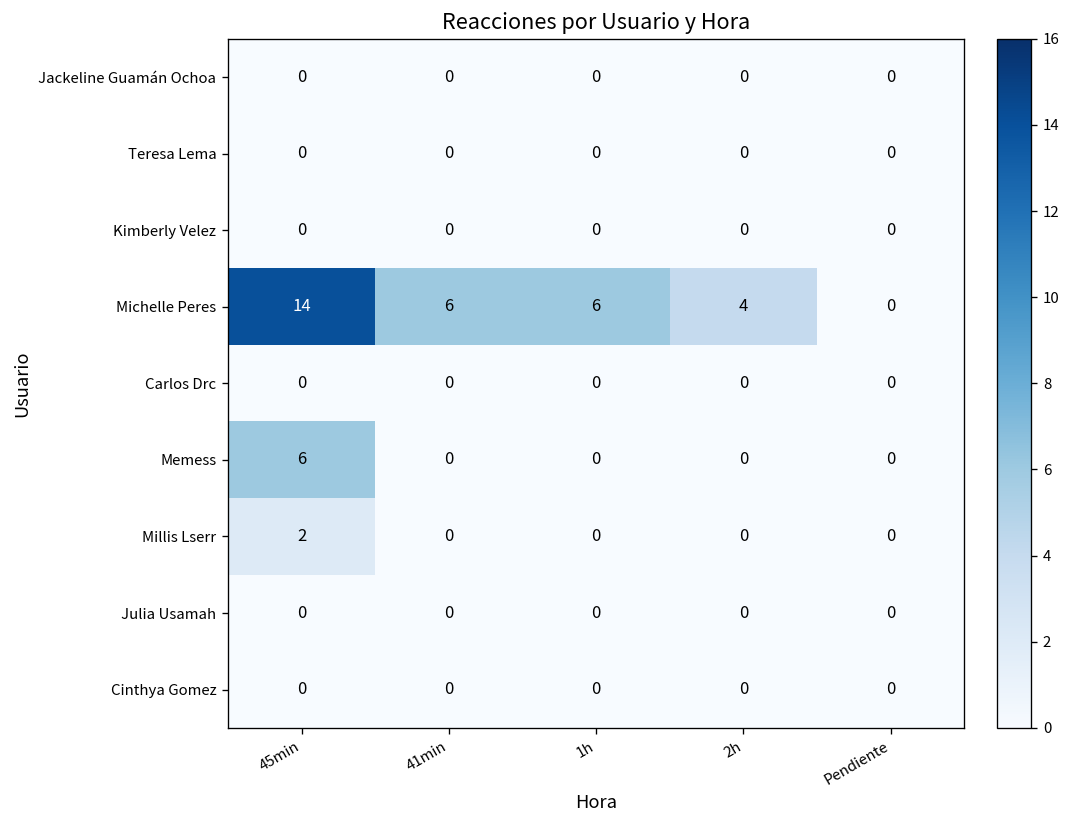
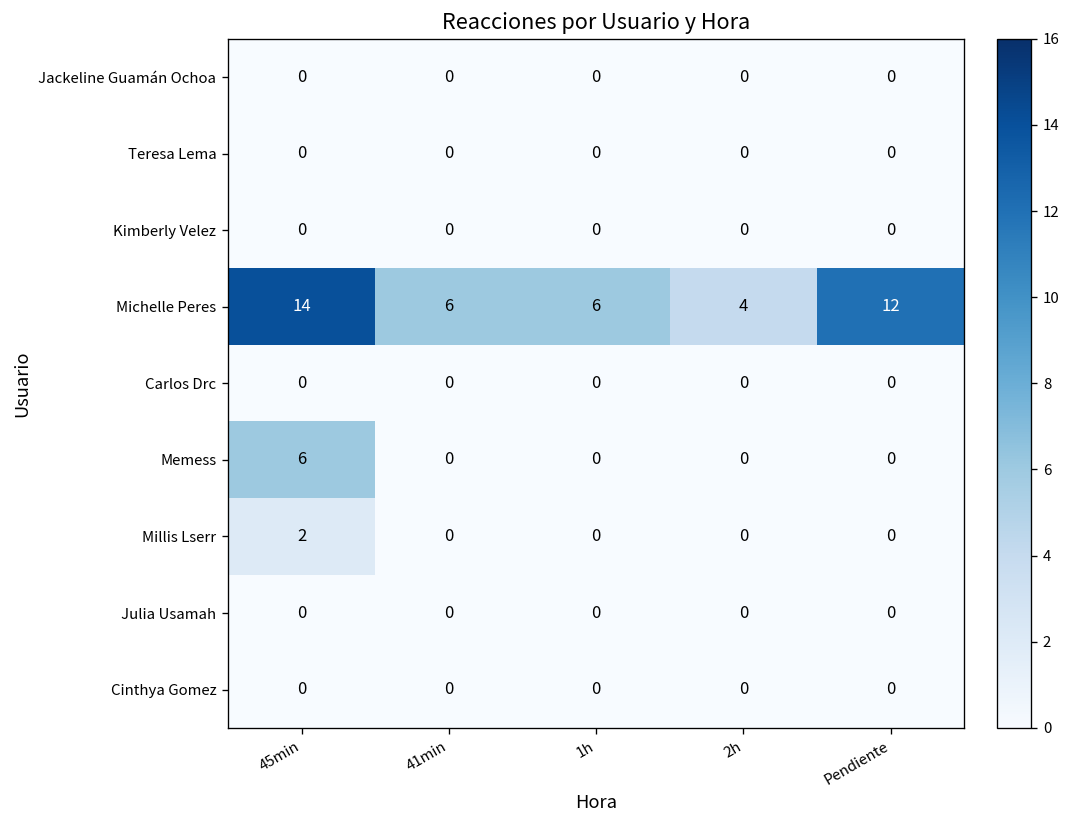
  {
    "Jackeline Guamán Ochoa": {
      "45min": 0,
      "41min": 0,
      "1h": 0,
      "2h": 0,
      "Pendiente": 0
    },
    "Teresa Lema": {
      "45min": 0,
      "41min": 0,
      "1h": 0,
      "2h": 0,
      "Pendiente": 0
    },
    "Kimberly Velez": {
      "45min": 0,
      "41min": 0,
      "1h": 0,
      "2h": 0,
      "Pendiente": 0
    },
    "Michelle Peres": {
      "45min": 14,
      "41min": 6,
      "1h": 6,
      "2h": 4,
-     "Pendiente": 0
+     "Pendiente": 12
    },
    "Carlos Drc": {
      "45min": 0,
      "41min": 0,
      "1h": 0,
      "2h": 0,
      "Pendiente": 0
    },
    "Memess": {
      "45min": 6,
      "41min": 0,
      "1h": 0,
      "2h": 0,
      "Pendiente": 0
    },
    "Millis Lserr": {
      "45min": 2,
      "41min": 0,
      "1h": 0,
      "2h": 0,
      "Pendiente": 0
    },
    "Julia Usamah": {
      "45min": 0,
      "41min": 0,
      "1h": 0,
      "2h": 0,
      "Pendiente": 0
    },
    "Cinthya Gomez": {
      "45min": 0,
      "41min": 0,
      "1h": 0,
      "2h": 0,
      "Pendiente": 0
    }
  }
